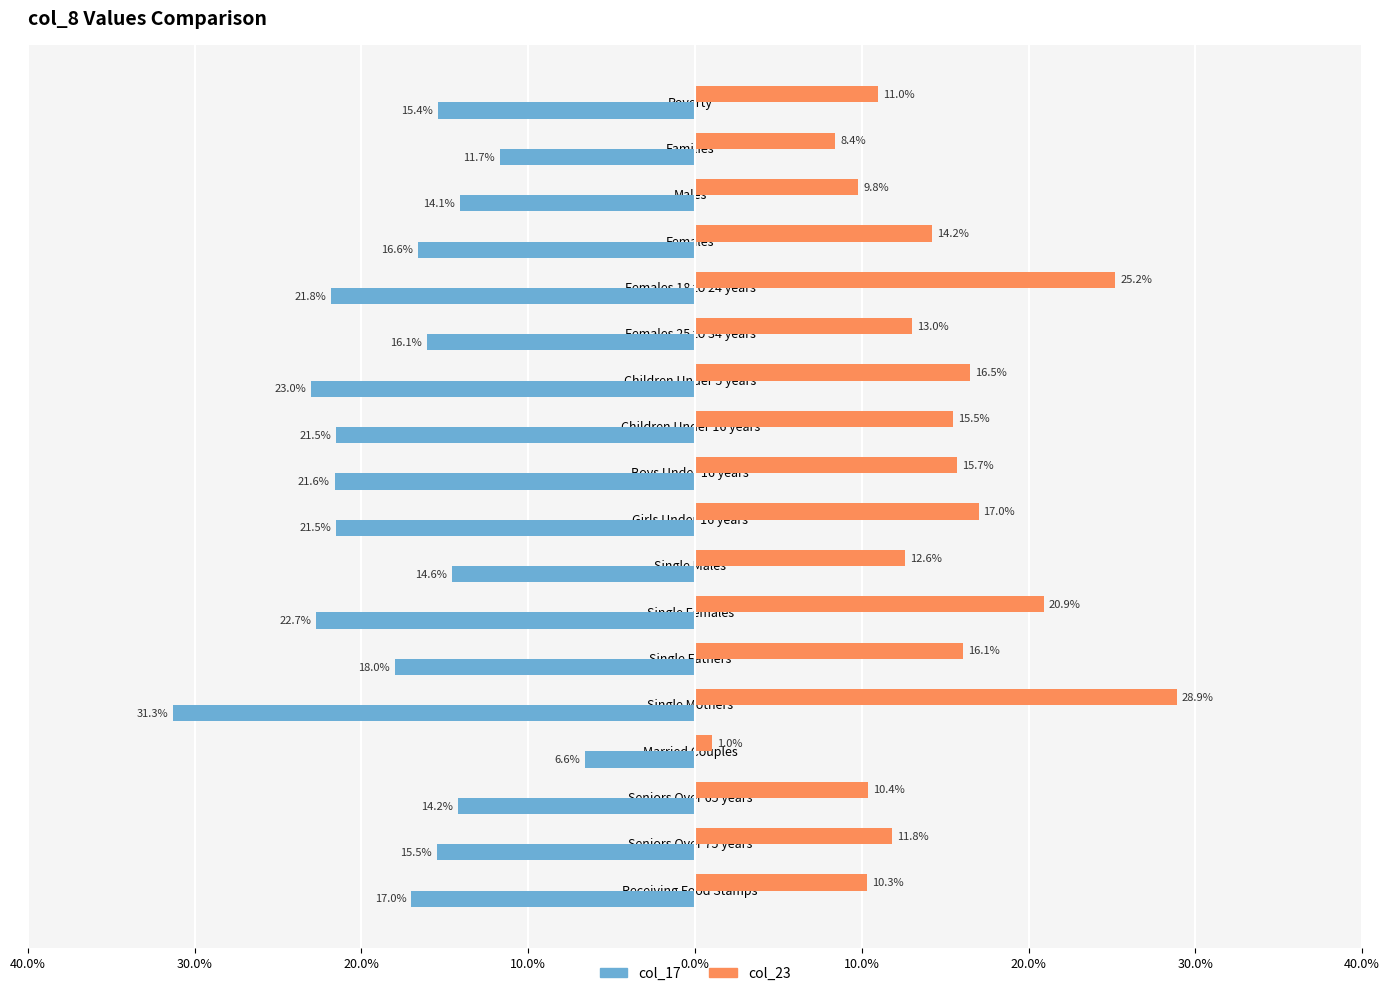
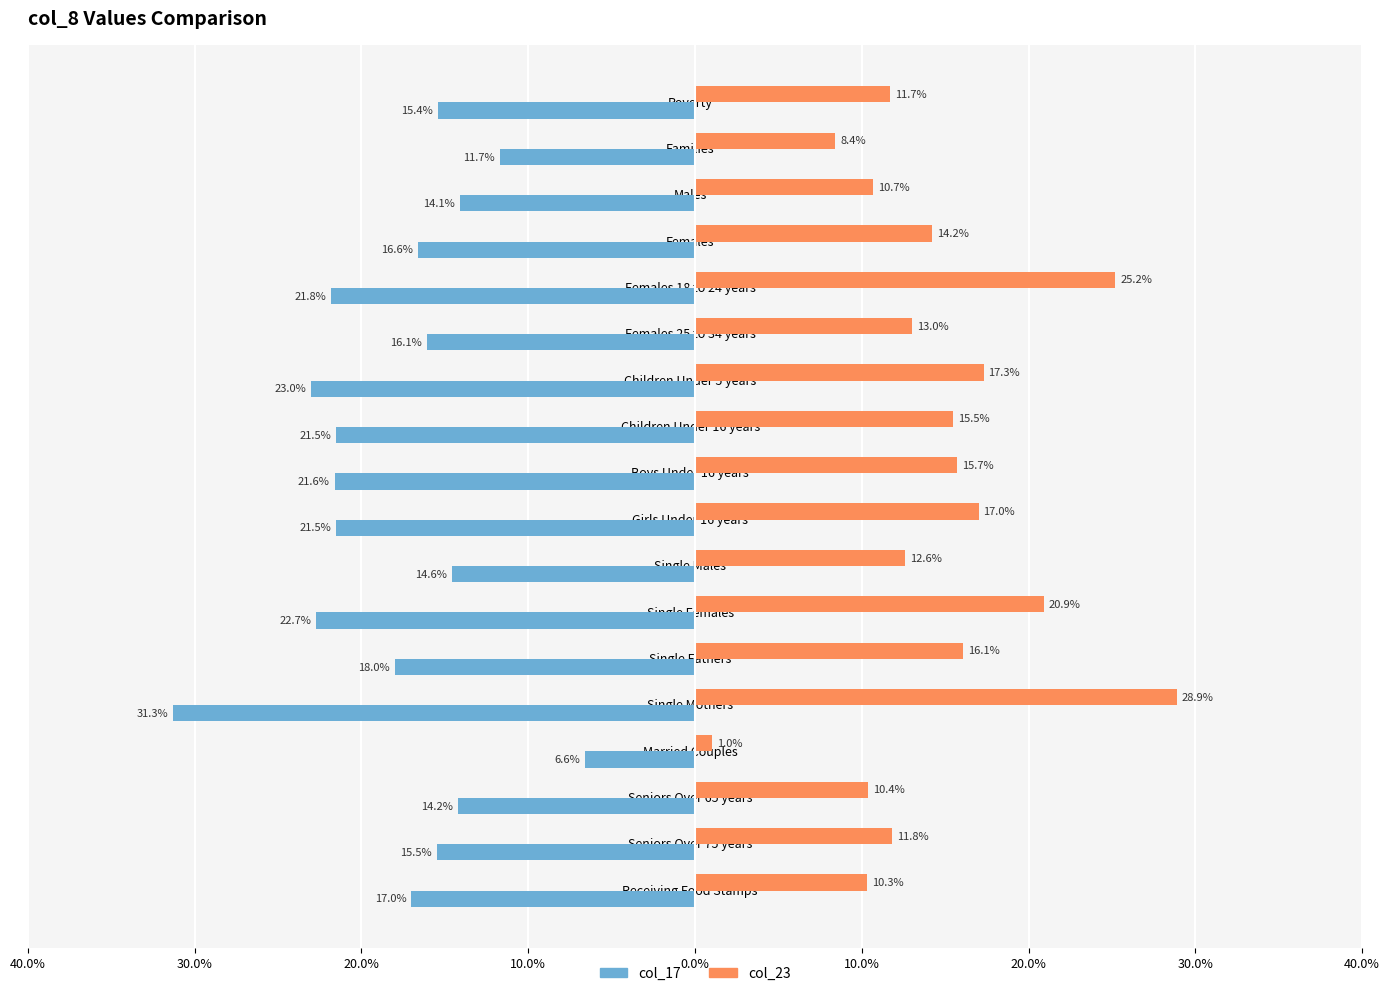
  {
    "col_23": {
-     "Poverty": "11.0%",
+     "Poverty": "11.7%",
      "Families": "8.4%",
-     "Males": "9.8%",
+     "Males": "10.7%",
      "Females": "14.2%",
      "Females 18 to 24 years": "25.2%",
      "Females 25 to 34 years": "13.0%",
-     "Children Under 5 years": "16.5%",
+     "Children Under 5 years": "17.3%",
      "Children Under 16 years": "15.5%",
      "Boys Under 16 years": "15.7%",
      "Girls Under 16 years": "17.0%",
      "Single Males": "12.6%",
      "Single Females": "20.9%",
      "Single Fathers": "16.1%",
      "Single Mothers": "28.9%",
      "Married Couples": "1.0%",
      "Seniors Over 65 years": "10.4%",
      "Seniors Over 75 years": "11.8%",
      "Receiving Food Stamps": "10.3%"
    }
  }
